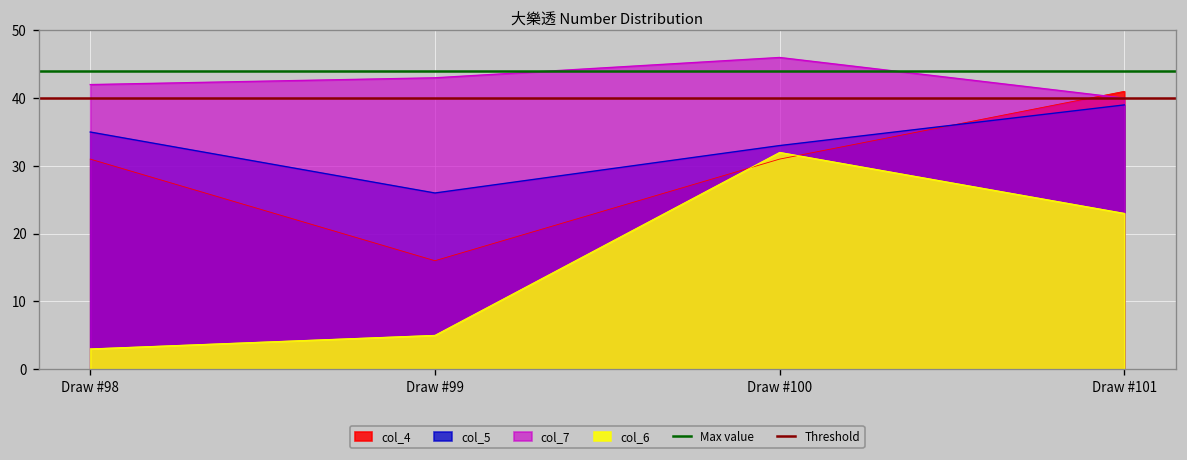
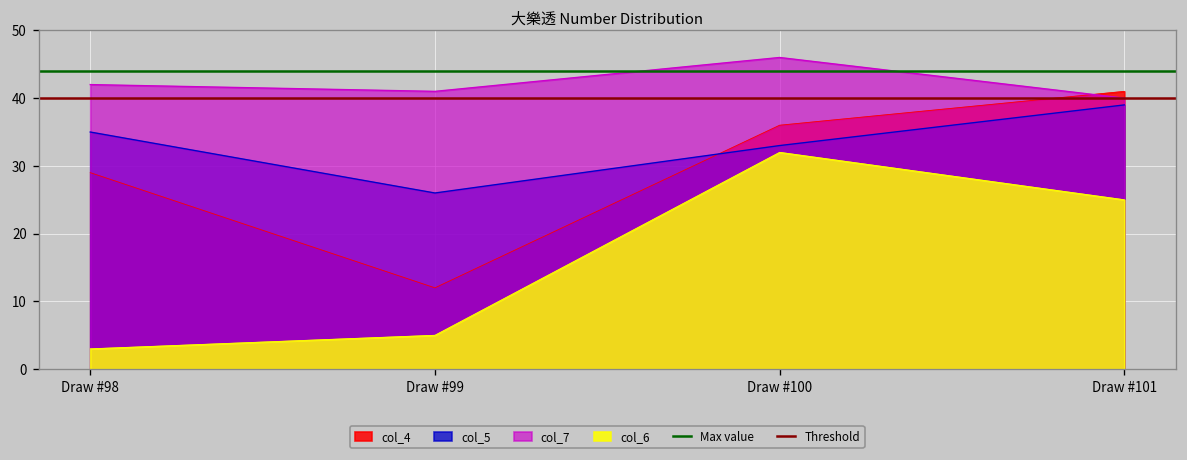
  {
    "col_4": {
-     "Draw #98": 31,
-     "Draw #99": 16,
-     "Draw #100": 31,
+     "Draw #98": 29,
+     "Draw #99": 12,
+     "Draw #100": 36,
      "Draw #101": 41
    },
    "col_5": {
      "Draw #98": 35,
      "Draw #99": 26,
      "Draw #100": 33,
      "Draw #101": 39
    },
    "col_7": {
      "Draw #98": 42,
-     "Draw #99": 43,
+     "Draw #99": 41,
      "Draw #100": 46,
      "Draw #101": 40
    },
    "col_6": {
      "Draw #98": 3,
      "Draw #99": 5,
      "Draw #100": 32,
-     "Draw #101": 23
+     "Draw #101": 25
    }
  }
